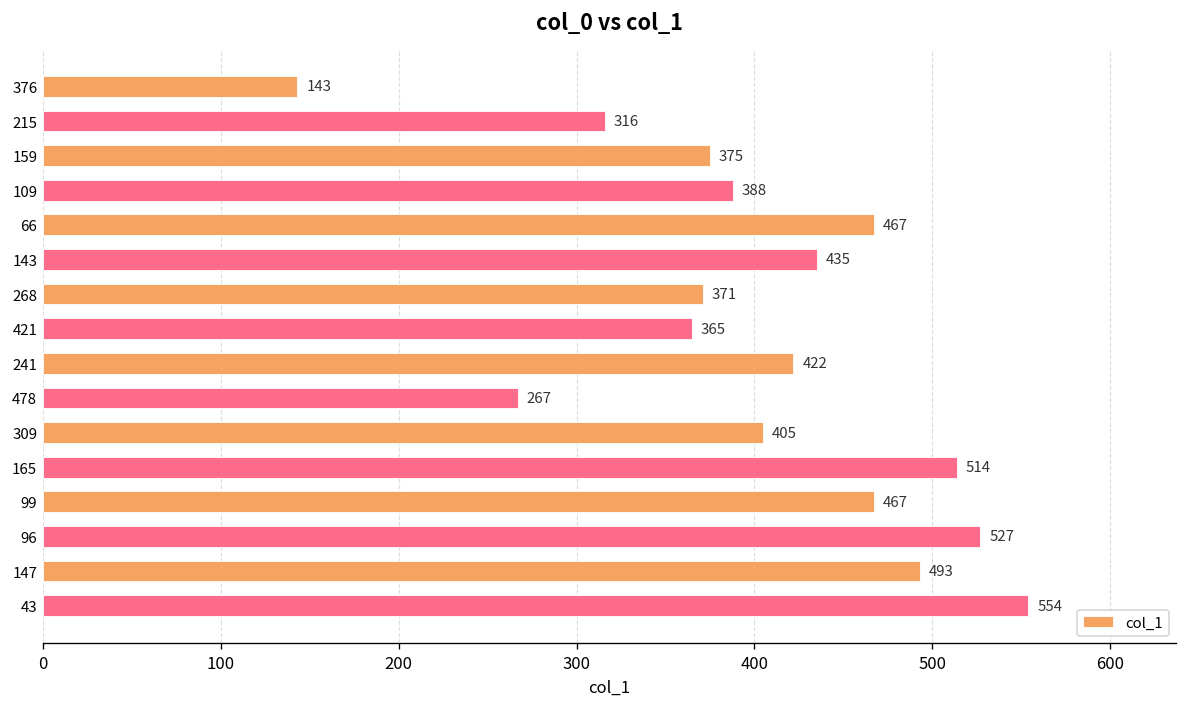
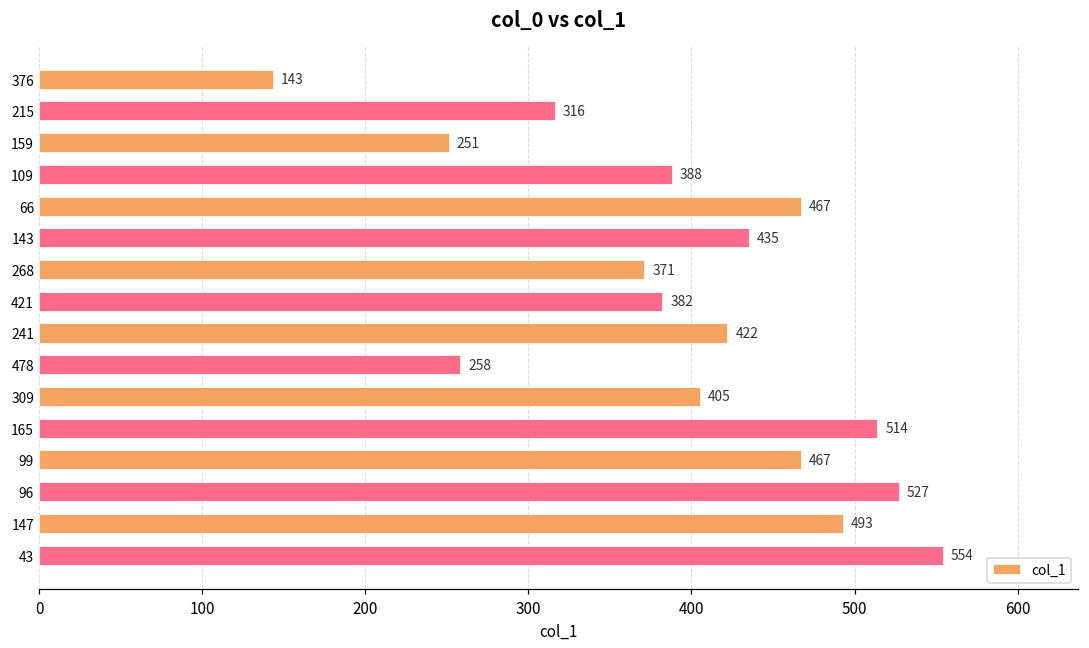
  {
    "376": 143,
    "215": 316,
-   "159": 375,
+   "159": 251,
    "109": 388,
    "66": 467,
    "143": 435,
    "268": 371,
-   "421": 365,
+   "421": 382,
    "241": 422,
-   "478": 267,
+   "478": 258,
    "309": 405,
    "165": 514,
    "99": 467,
    "96": 527,
    "147": 493,
    "43": 554
  }
